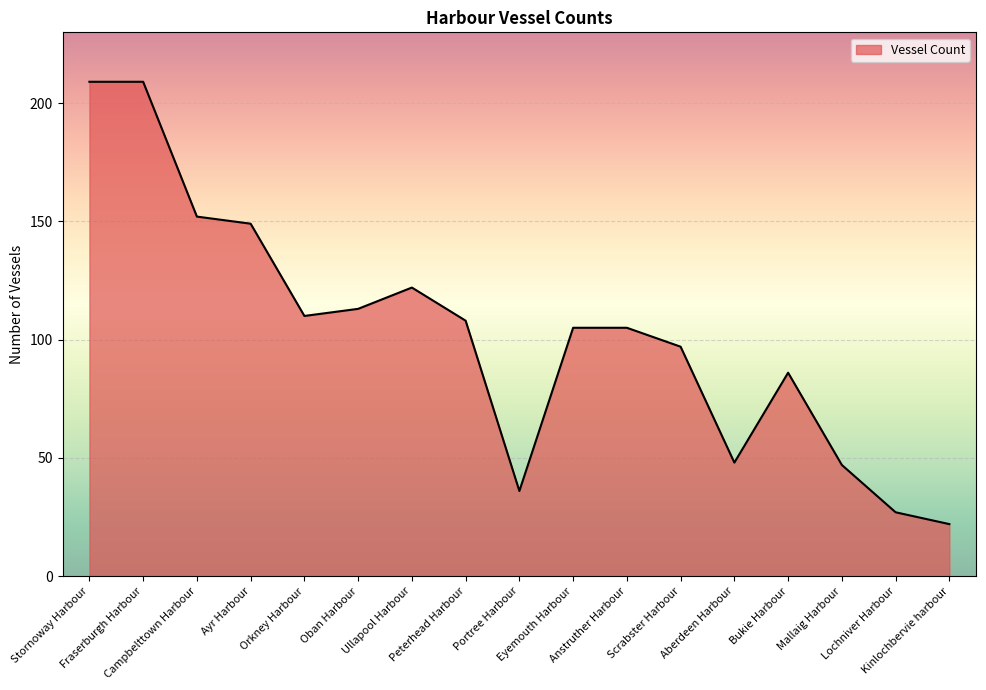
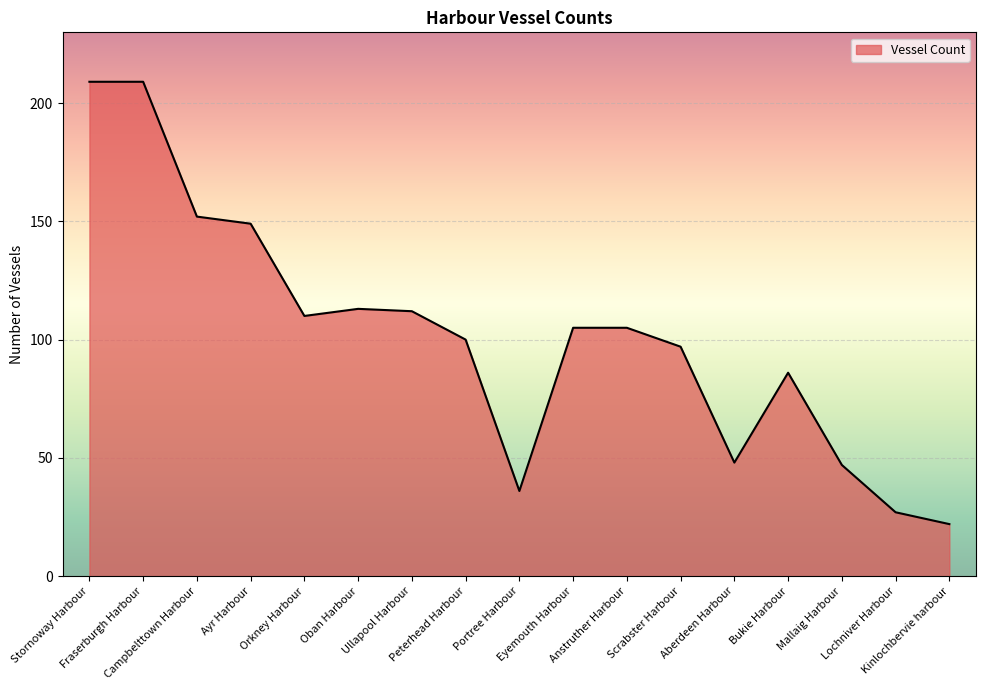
  {
    "Stornoway Harbour": 209,
    "Fraserburgh Harbour": 209,
    "Campbelttown Harbour": 152,
    "Ayr Harbour": 149,
    "Orkney Harbour": 110,
    "Oban Harbour": 113,
-   "Ullapool Harbour": 122,
-   "Peterhead Harbour": 108,
+   "Ullapool Harbour": 112,
+   "Peterhead Harbour": 100,
    "Portree Harbour": 36,
    "Eyemouth Harbour": 105,
    "Anstruther Harbour": 105,
    "Scrabster Harbour": 97,
    "Aberdeen Harbour": 48,
    "Bukie Harbour": 86,
    "Mallaig Harbour": 47,
    "Lochniver Harbour": 27,
    "Kinlochbervie harbour": 22
  }
